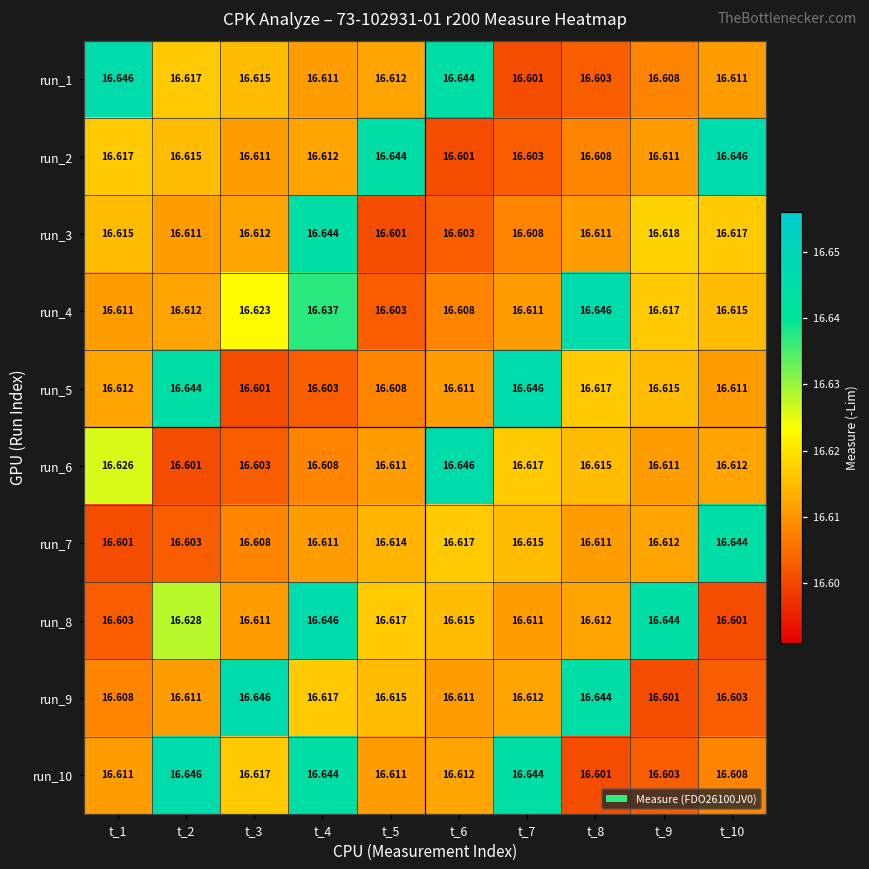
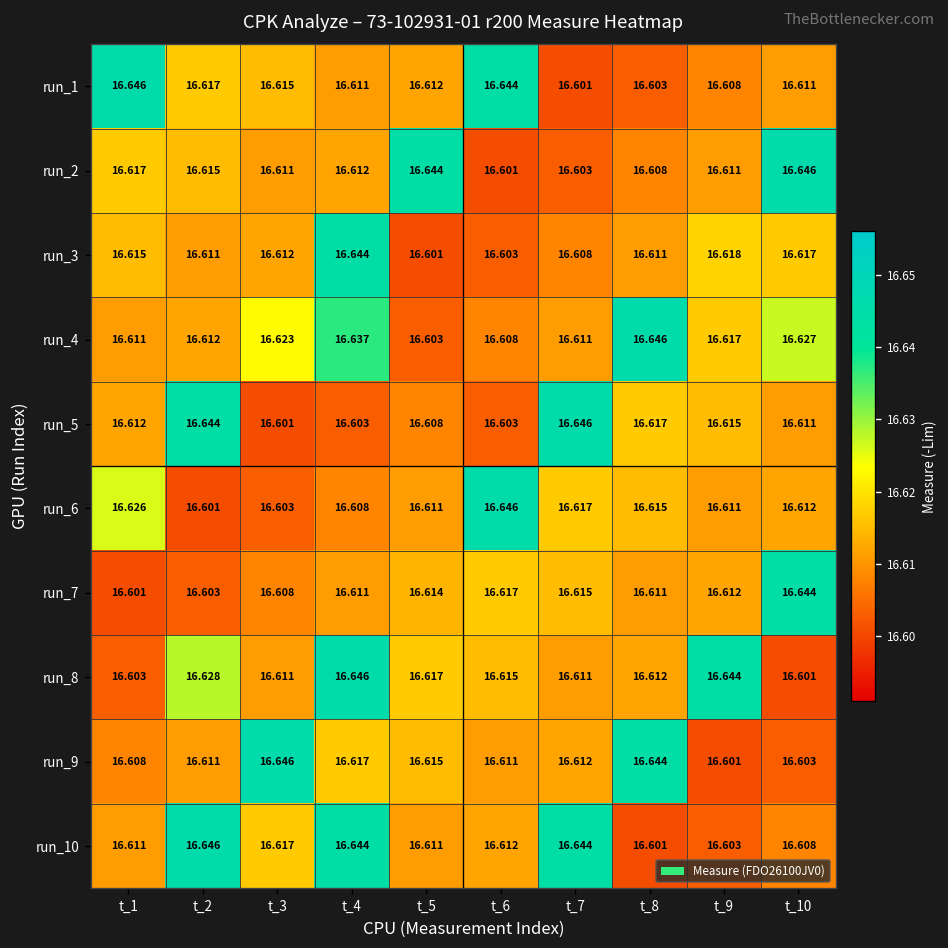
  {
    "run_1": {
      "t_1": 16.646,
      "t_2": 16.617,
      "t_3": 16.615,
      "t_4": 16.611,
      "t_5": 16.612,
      "t_6": 16.644,
      "t_7": 16.601,
      "t_8": 16.603,
      "t_9": 16.608,
      "t_10": 16.611
    },
    "run_2": {
      "t_1": 16.617,
      "t_2": 16.615,
      "t_3": 16.611,
      "t_4": 16.612,
      "t_5": 16.644,
      "t_6": 16.601,
      "t_7": 16.603,
      "t_8": 16.608,
      "t_9": 16.611,
      "t_10": 16.646
    },
    "run_3": {
      "t_1": 16.615,
      "t_2": 16.611,
      "t_3": 16.612,
      "t_4": 16.644,
      "t_5": 16.601,
      "t_6": 16.603,
      "t_7": 16.608,
      "t_8": 16.611,
      "t_9": 16.618,
      "t_10": 16.617
    },
    "run_4": {
      "t_1": 16.611,
      "t_2": 16.612,
      "t_3": 16.623,
      "t_4": 16.637,
      "t_5": 16.603,
      "t_6": 16.608,
      "t_7": 16.611,
      "t_8": 16.646,
      "t_9": 16.617,
-     "t_10": 16.615
+     "t_10": 16.627
    },
    "run_5": {
      "t_1": 16.612,
      "t_2": 16.644,
      "t_3": 16.601,
      "t_4": 16.603,
      "t_5": 16.608,
-     "t_6": 16.611,
+     "t_6": 16.603,
      "t_7": 16.646,
      "t_8": 16.617,
      "t_9": 16.615,
      "t_10": 16.611
    },
    "run_6": {
      "t_1": 16.626,
      "t_2": 16.601,
      "t_3": 16.603,
      "t_4": 16.608,
      "t_5": 16.611,
      "t_6": 16.646,
      "t_7": 16.617,
      "t_8": 16.615,
      "t_9": 16.611,
      "t_10": 16.612
    },
    "run_7": {
      "t_1": 16.601,
      "t_2": 16.603,
      "t_3": 16.608,
      "t_4": 16.611,
      "t_5": 16.614,
      "t_6": 16.617,
      "t_7": 16.615,
      "t_8": 16.611,
      "t_9": 16.612,
      "t_10": 16.644
    },
    "run_8": {
      "t_1": 16.603,
      "t_2": 16.628,
      "t_3": 16.611,
      "t_4": 16.646,
      "t_5": 16.617,
      "t_6": 16.615,
      "t_7": 16.611,
      "t_8": 16.612,
      "t_9": 16.644,
      "t_10": 16.601
    },
    "run_9": {
      "t_1": 16.608,
      "t_2": 16.611,
      "t_3": 16.646,
      "t_4": 16.617,
      "t_5": 16.615,
      "t_6": 16.611,
      "t_7": 16.612,
      "t_8": 16.644,
      "t_9": 16.601,
      "t_10": 16.603
    },
    "run_10": {
      "t_1": 16.611,
      "t_2": 16.646,
      "t_3": 16.617,
      "t_4": 16.644,
      "t_5": 16.611,
      "t_6": 16.612,
      "t_7": 16.644,
      "t_8": 16.601,
      "t_9": 16.603,
      "t_10": 16.608
    }
  }
